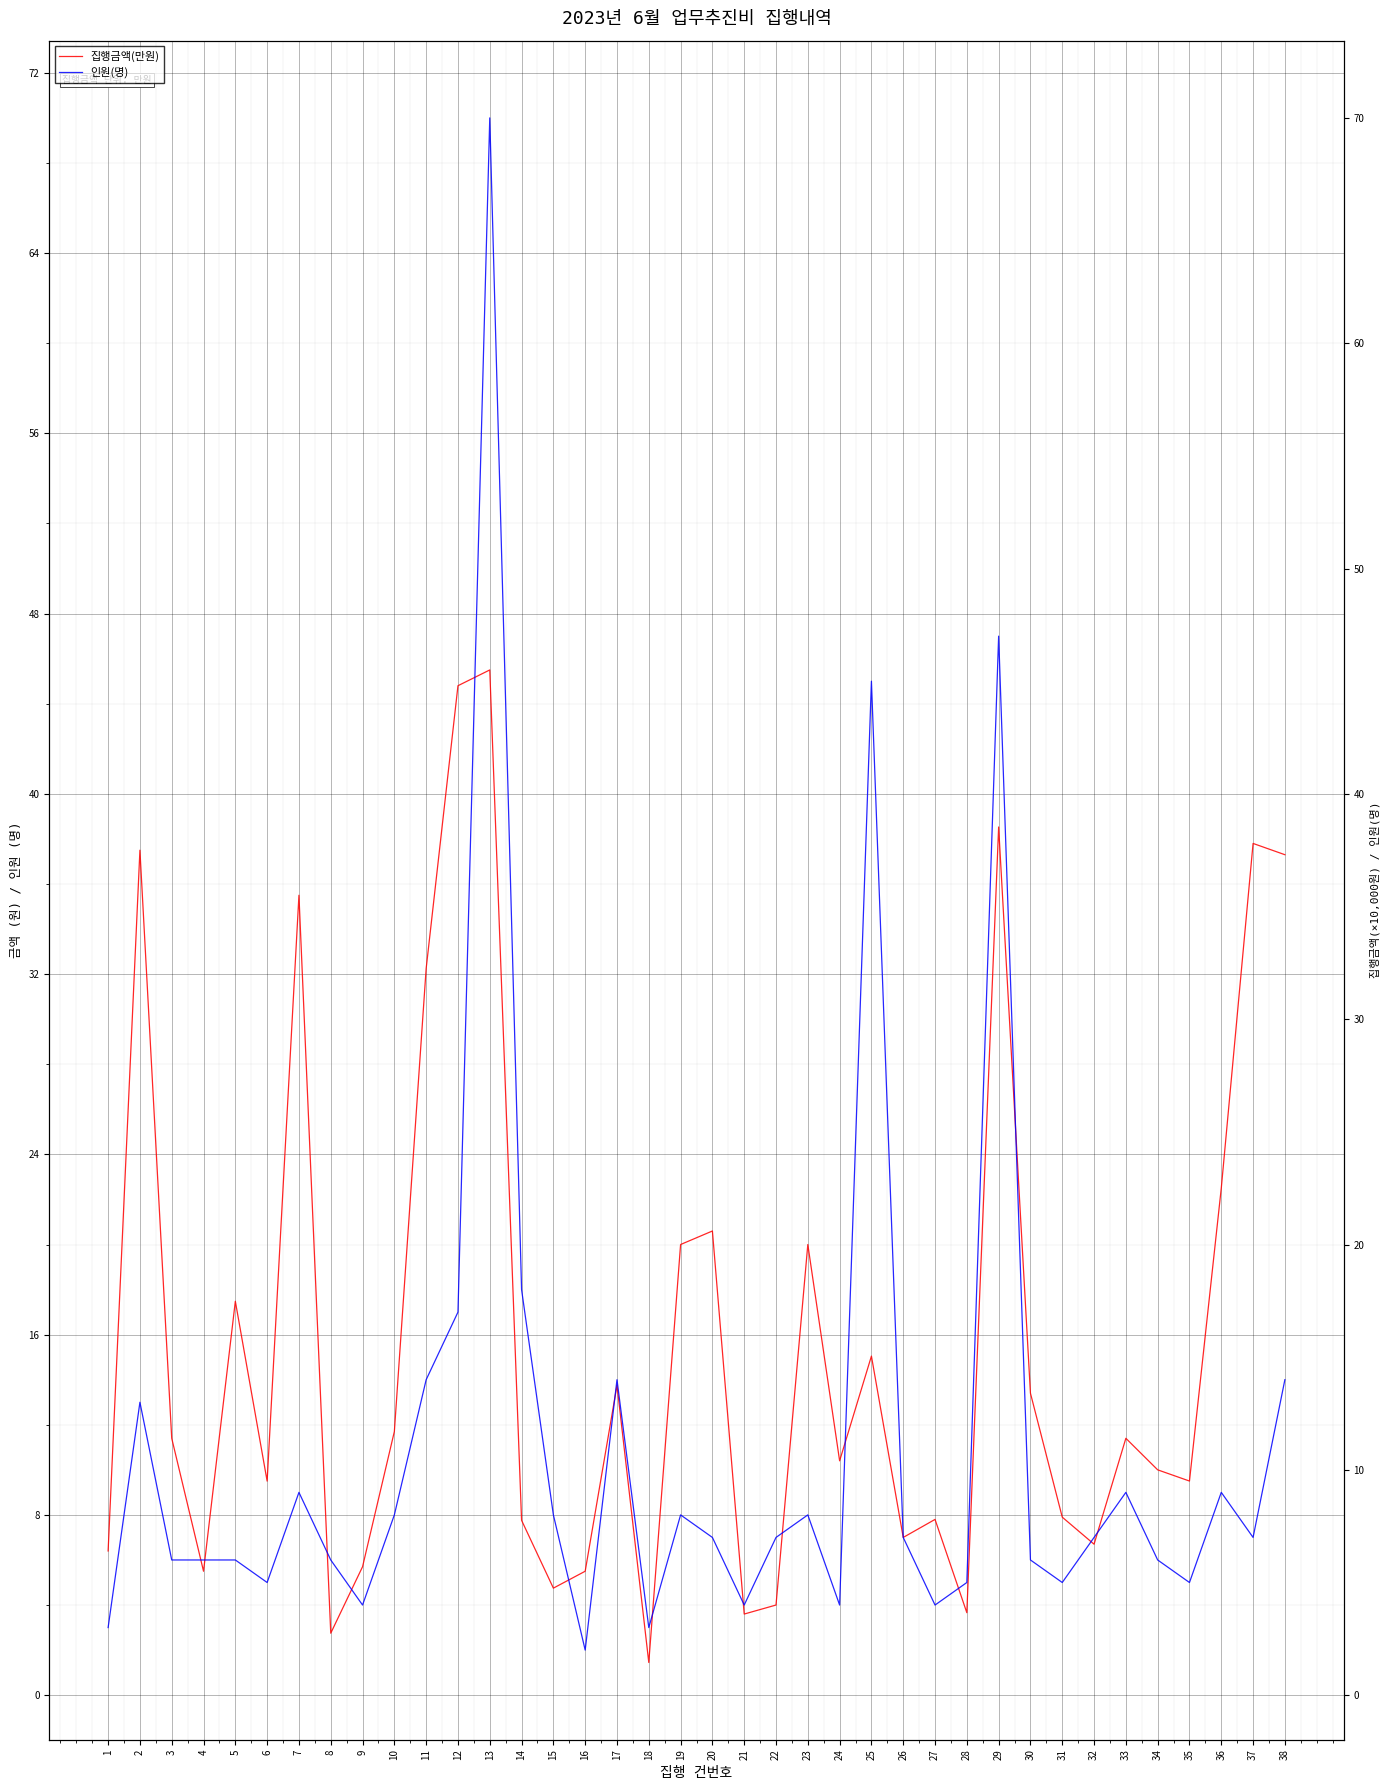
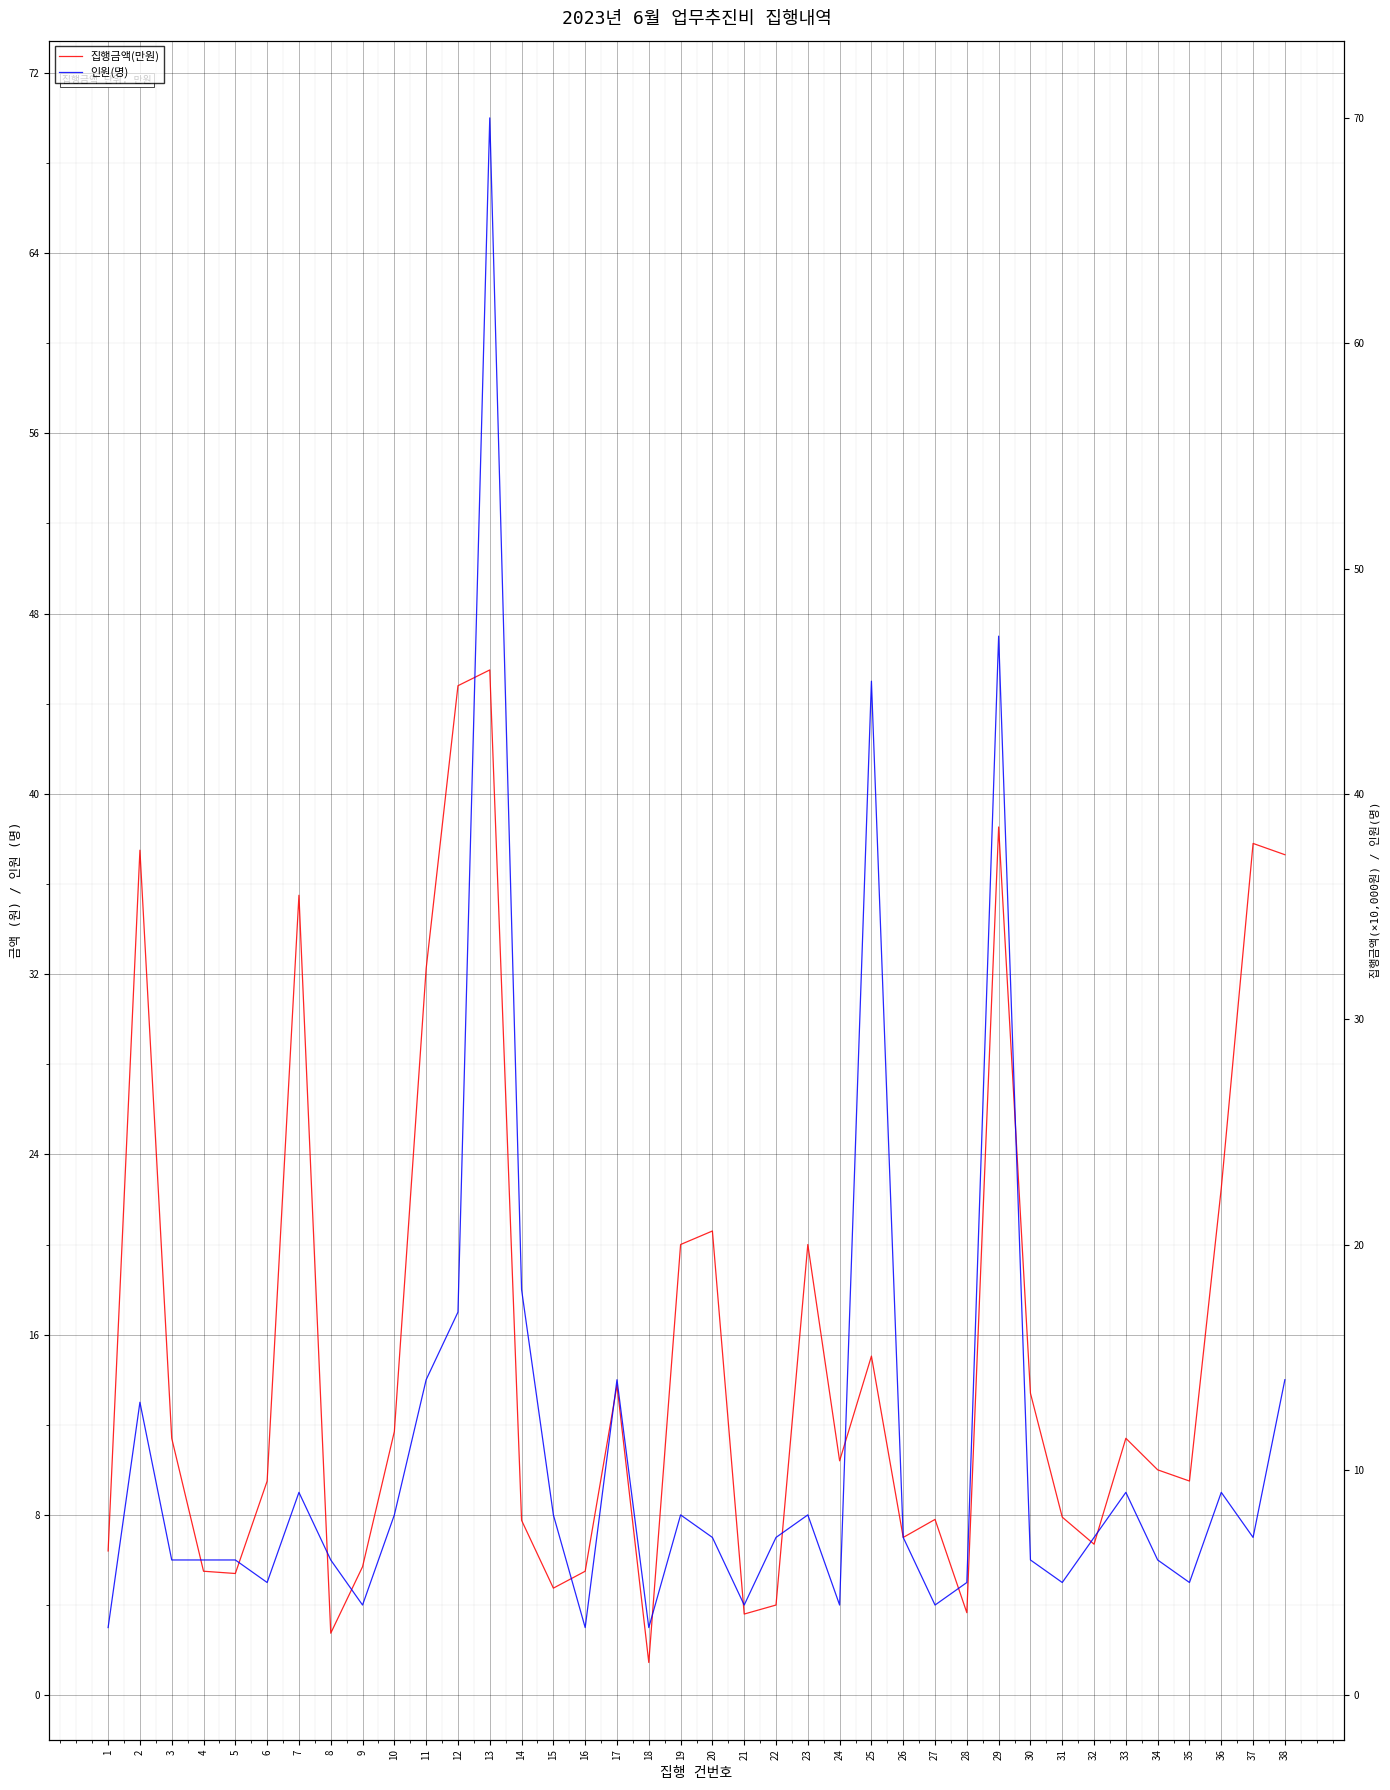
  {
    "집행금액(만원)": {
      "1": 6.4,
      "2": 37.5,
      "3": 11.4,
      "4": 5.5,
-     "5": 17.5,
+     "5": 5.4,
      "6": 9.5,
      "7": 35.5,
      "8": 2.8,
      "9": 5.7,
      "10": 11.7,
      "11": 32.3,
      "12": 44.8,
      "13": 45.5,
      "14": 7.8,
      "15": 4.8,
      "16": 5.5,
      "17": 13.8,
      "18": 1.5,
      "19": 20.0,
      "20": 20.6,
      "21": 3.6,
      "22": 4.0,
      "23": 20.0,
      "24": 10.4,
      "25": 15.0,
      "27": 7.8,
      "28": 3.7,
      "29": 38.5,
      "30": 13.4,
      "31": 7.9,
      "32": 6.7,
      "33": 11.4,
      "34": 10.0,
      "35": 9.5,
      "36": 22.5,
      "37": 37.8,
      "38": 37.3
    },
    "인원(명)": {
      "1": 3,
      "2": 13,
      "3": 6,
      "4": 6,
      "5": 6,
      "6": 5,
      "7": 9,
      "8": 6,
      "9": 4,
      "10": 8,
      "11": 14,
      "12": 17,
      "13": 70,
      "14": 18,
      "15": 8,
-     "16": 2,
+     "16": 3,
      "17": 14,
      "18": 3,
      "19": 8,
      "20": 7,
      "21": 4,
      "22": 7,
      "23": 8,
      "24": 4,
      "25": 45,
      "27": 4,
      "28": 5,
      "29": 47,
      "30": 6,
      "31": 5,
      "32": 7,
      "33": 9,
      "34": 6,
      "35": 5,
      "36": 9,
      "37": 7,
      "38": 14
    }
  }
